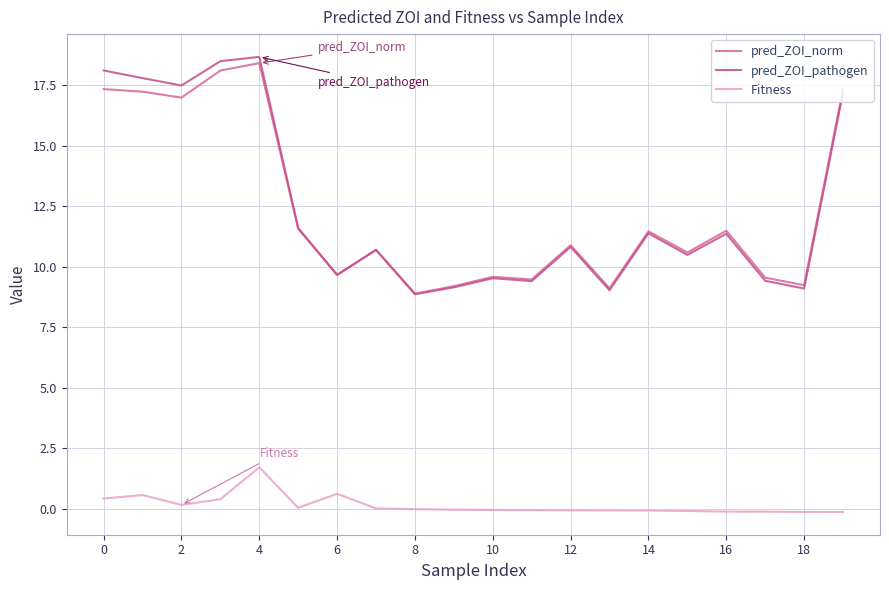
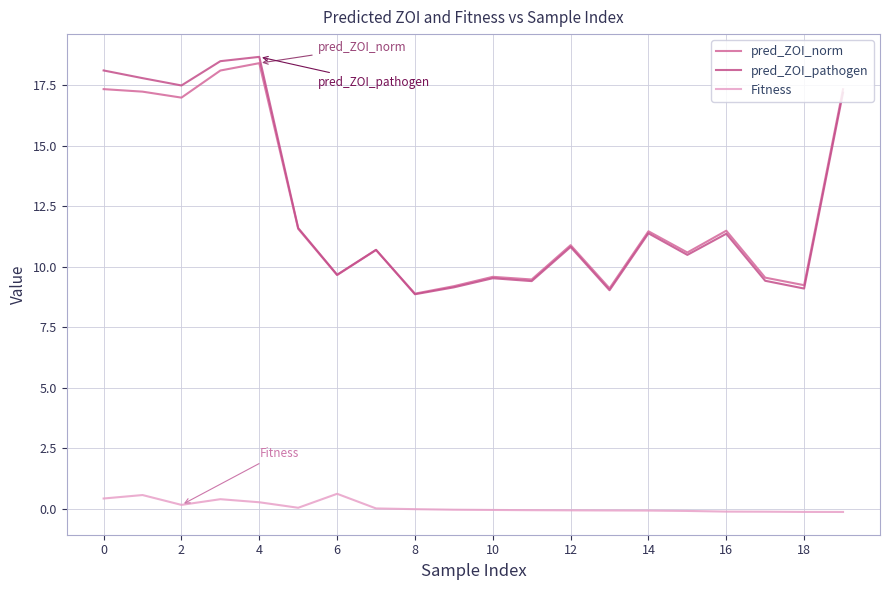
  {
    "Fitness": {
      "0": 0.4,
      "2": 0.2,
-     "4": 1.7,
+     "4": 0.3,
      "6": 0.6,
      "8": 0.0,
      "10": -0.1,
      "12": -0.1,
      "14": -0.1,
      "16": -0.1,
      "18": -0.1
    }
  }
